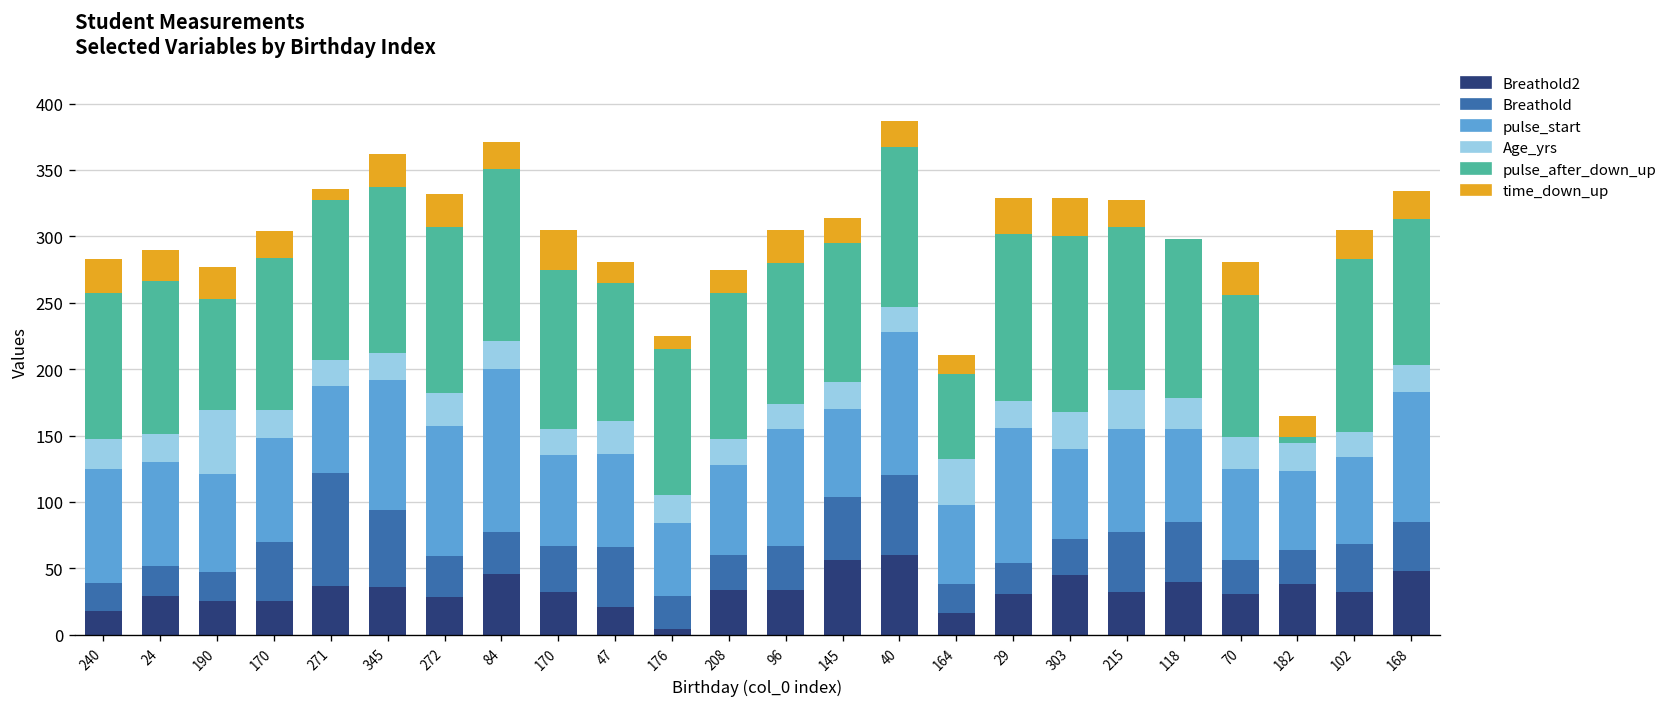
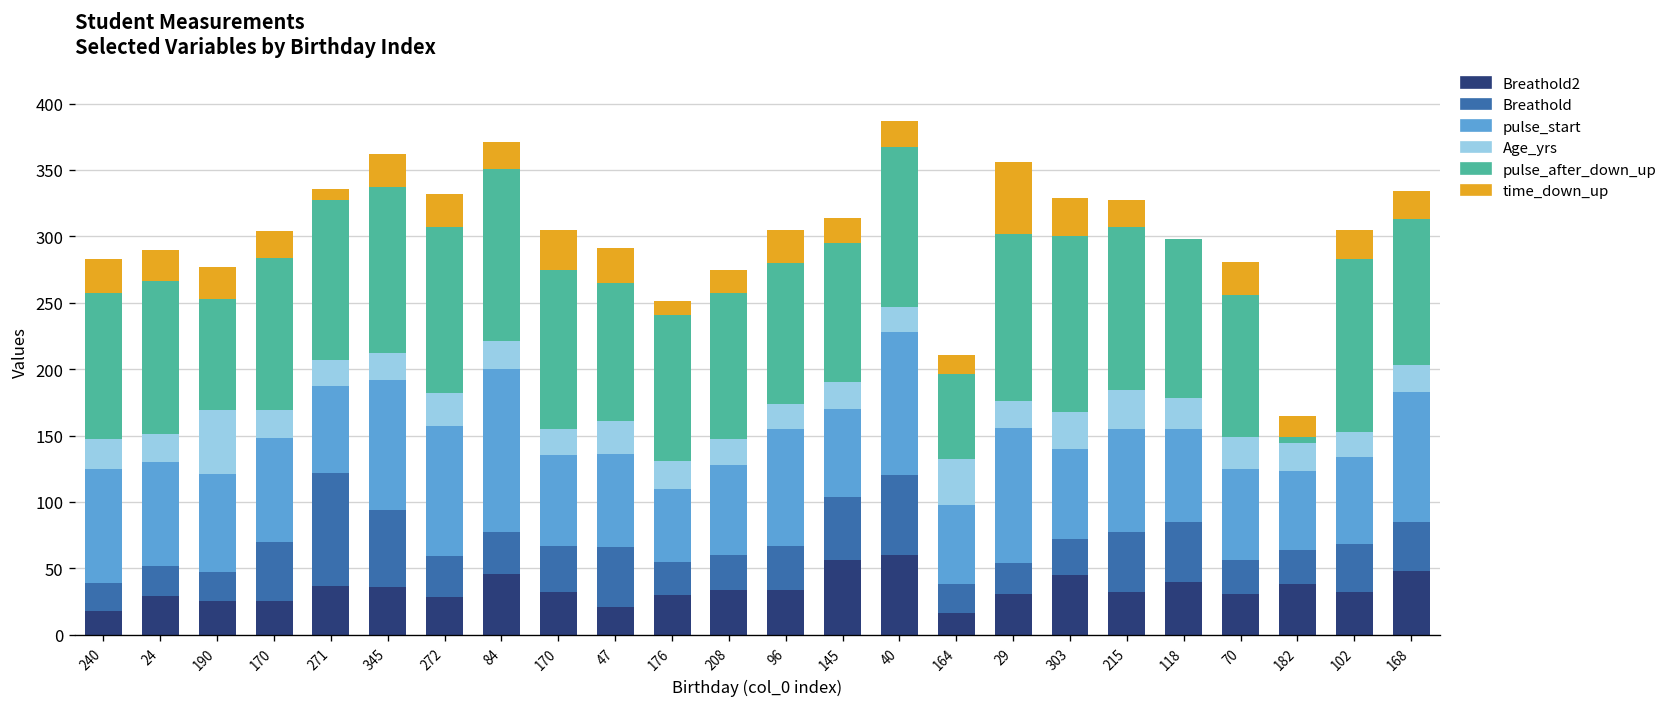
  {
    "Breathold2": {
      "240": 18,
      "24": 29,
      "190": 25,
      "271": 37,
      "345": 36,
      "272": 28,
      "84": 46,
      "47": 21,
-     "176": 4,
+     "176": 30,
      "208": 34,
      "96": 34,
      "145": 56,
      "40": 60,
      "164": 16,
      "29": 31,
      "303": 45,
      "215": 32,
      "118": 40,
      "70": 31,
      "182": 38,
      "102": 32,
      "168": 48
    },
    "Breathold": {
      "240": 21,
      "24": 23,
      "190": 22,
      "271": 85,
      "345": 58,
      "272": 31,
      "84": 31,
      "47": 45,
      "176": 25,
      "208": 26,
      "96": 33,
      "145": 48,
      "40": 60,
      "164": 22,
      "29": 23,
      "303": 27,
      "215": 45,
      "118": 45,
      "70": 25,
      "182": 26,
      "102": 36,
      "168": 37
    },
    "pulse_start": {
      "240": 86,
      "24": 78,
      "190": 74,
      "271": 65,
      "345": 98,
      "272": 98,
      "84": 123,
      "47": 70,
      "176": 55,
      "208": 68,
      "96": 88,
      "145": 66,
      "40": 108,
      "164": 60,
      "29": 102,
      "303": 68,
      "215": 78,
      "118": 70,
      "70": 69,
      "182": 59,
      "102": 66,
      "168": 98
    },
    "Age_yrs": {
      "240": 22,
      "24": 21,
      "190": 48,
      "271": 20,
      "345": 20,
      "272": 25,
      "84": 21,
      "47": 25,
      "176": 21,
      "208": 19,
      "96": 19,
      "145": 20,
      "40": 19,
      "164": 34,
      "29": 20,
      "303": 28,
      "215": 29,
      "118": 23,
      "70": 24,
      "182": 21,
      "102": 19,
      "168": 20
    },
    "pulse_after_down_up": {
      "240": 110,
      "24": 115,
      "190": 84,
      "271": 120,
      "345": 125,
      "272": 125,
      "84": 130,
      "47": 104,
      "176": 110,
      "208": 110,
      "96": 106,
      "145": 105,
      "40": 120,
      "164": 64,
      "29": 126,
      "303": 132,
      "215": 123,
      "118": 120,
      "70": 107,
      "182": 5,
      "102": 130,
      "168": 110
    },
    "time_down_up": {
      "240": 26,
      "24": 24,
      "190": 24,
      "271": 9,
      "345": 25,
      "272": 25,
      "84": 20,
-     "47": 16,
+     "47": 26,
      "176": 10,
      "208": 18,
      "96": 25,
      "145": 19,
      "40": 20,
      "164": 15,
-     "29": 27,
+     "29": 54,
      "303": 29,
      "215": 20,
      "118": 0,
      "70": 25,
      "182": 16,
      "102": 22,
      "168": 21
    }
  }
